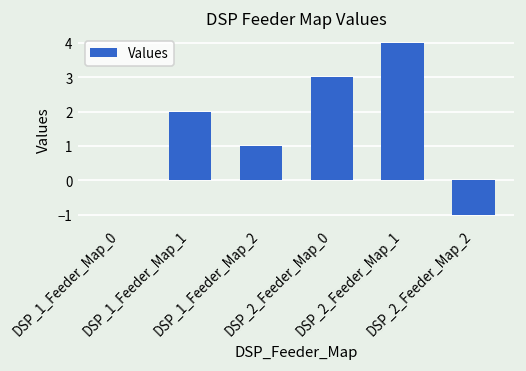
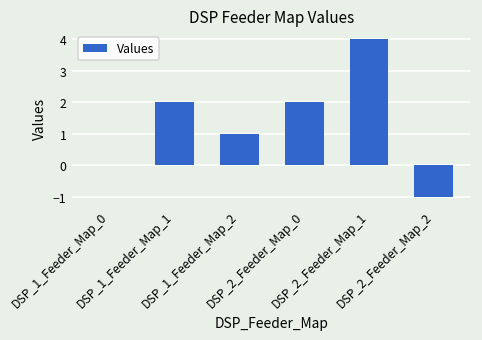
  {
    "DSP_1_Feeder_Map_0": 0,
    "DSP_1_Feeder_Map_1": 2,
    "DSP_1_Feeder_Map_2": 1,
-   "DSP_2_Feeder_Map_0": 3,
+   "DSP_2_Feeder_Map_0": 2,
    "DSP_2_Feeder_Map_1": 4,
    "DSP_2_Feeder_Map_2": -1
  }
